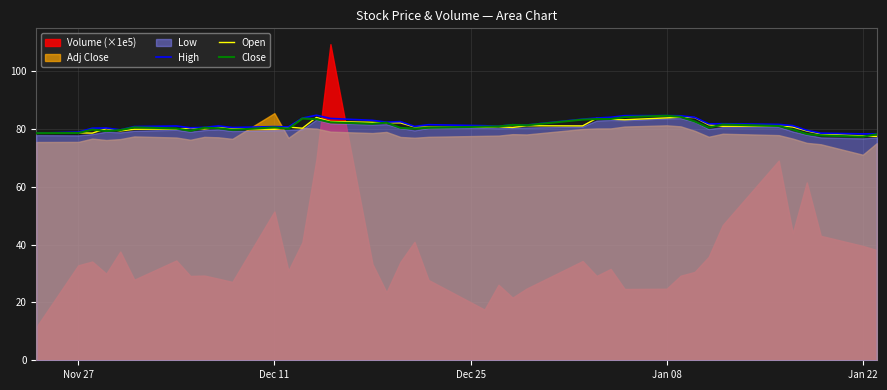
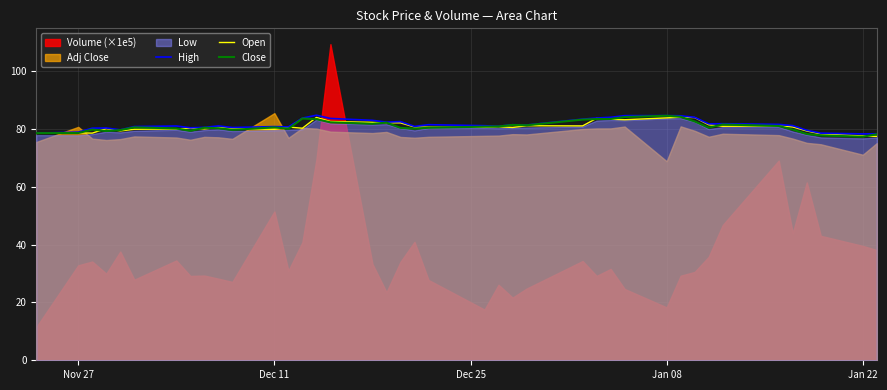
  {
    "Volume (×1e5)": {
      "Nov 27": 33,
      "Dec 11": 51,
-     "Jan 08": 25,
+     "Jan 08": 18,
      "Jan 22": 40
    },
    "Adj Close": {
-     "Nov 27": 75,
+     "Nov 27": 81,
      "Dec 11": 85,
-     "Jan 08": 81,
+     "Jan 08": 69,
      "Jan 22": 71
    }
  }
